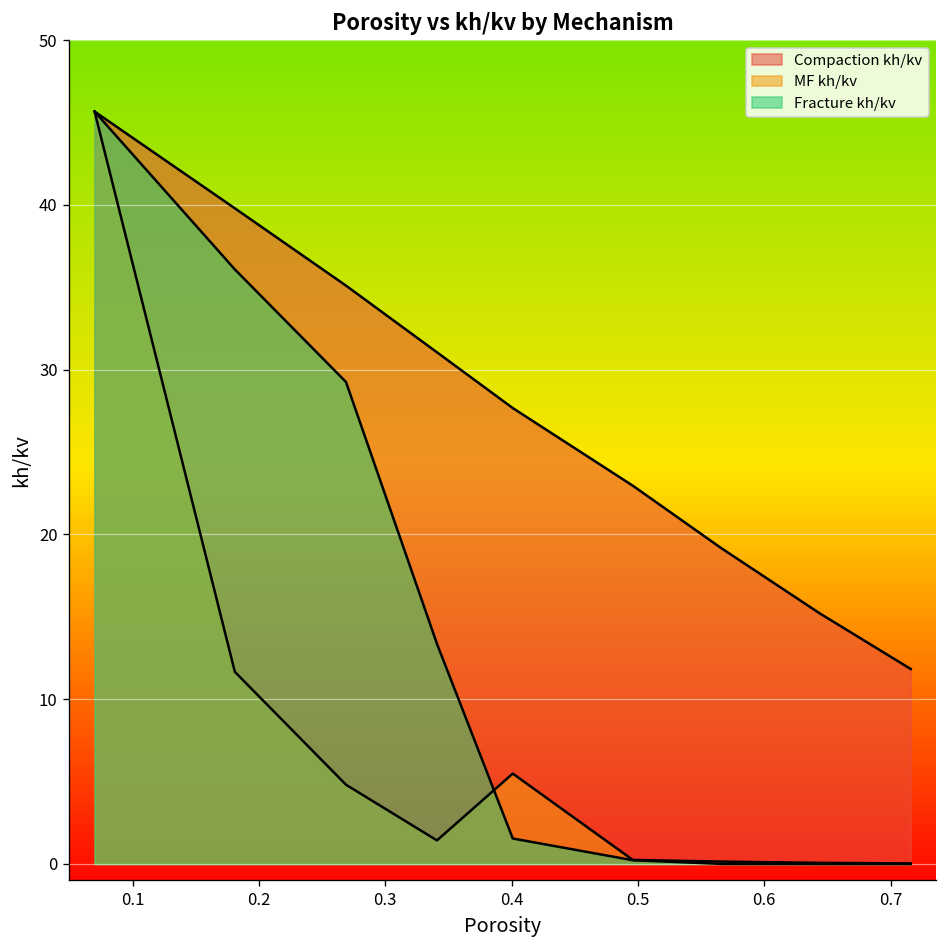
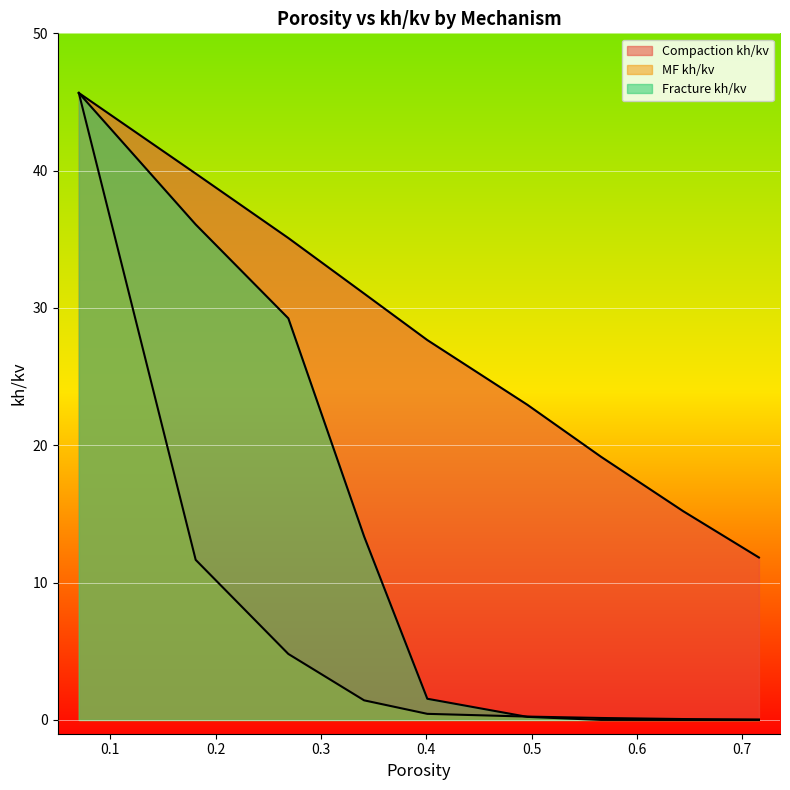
  {
    "Compaction kh/kv": {
      "0.4": 27.7
    },
    "MF kh/kv": {
-     "0.4": 5.5
+     "0.4": 0.4
    },
    "Fracture kh/kv": {
      "0.4": 1.5
    }
  }
